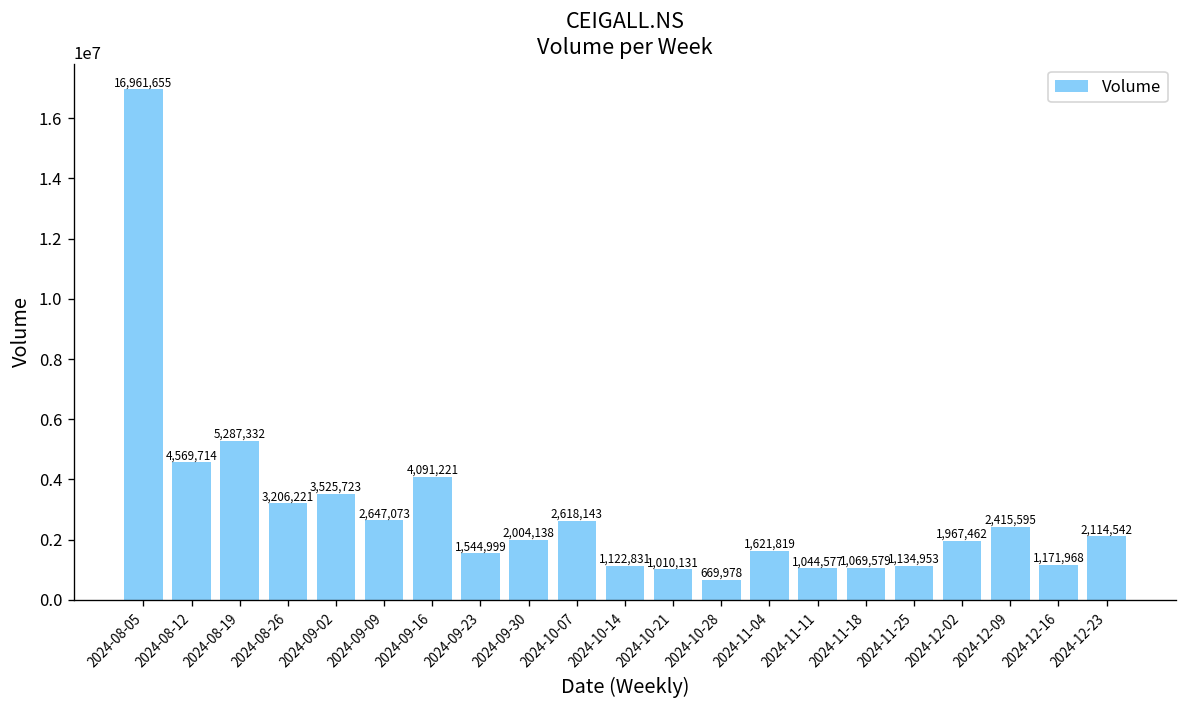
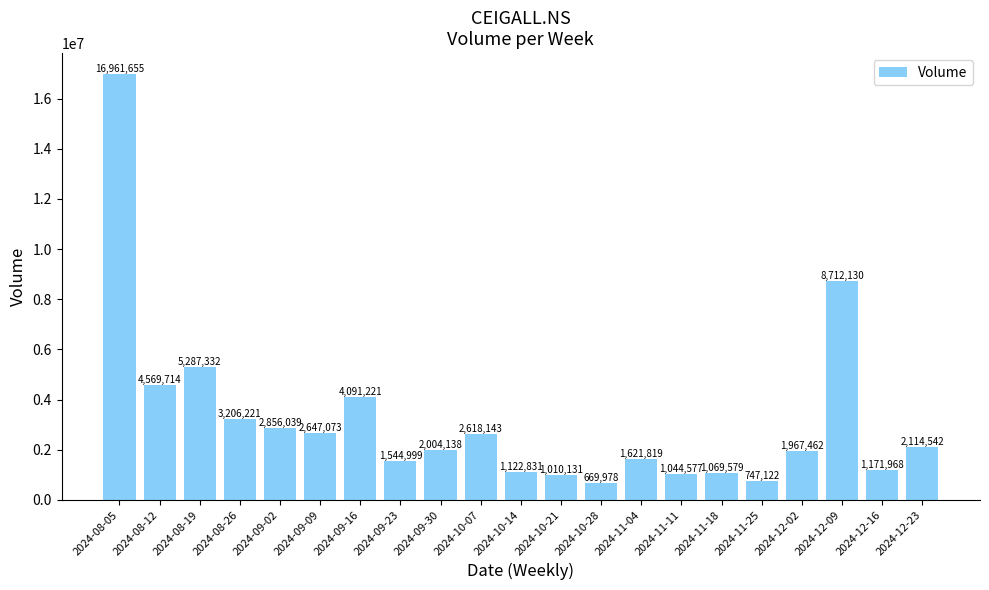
  {
    "2024-08-05": "16,961,655",
    "2024-08-12": "4,569,714",
    "2024-08-19": "5,287,332",
    "2024-08-26": "3,206,221",
-   "2024-09-02": "3,525,723",
+   "2024-09-02": "2,856,039",
    "2024-09-09": "2,647,073",
    "2024-09-16": "4,091,221",
    "2024-09-23": "1,544,999",
    "2024-09-30": "2,004,138",
    "2024-10-07": "2,618,143",
    "2024-10-14": "1,122,831",
    "2024-10-21": "1,010,131",
    "2024-10-28": "669,978",
    "2024-11-04": "1,621,819",
    "2024-11-11": "1,044,577",
    "2024-11-18": "1,069,579",
-   "2024-11-25": "1,134,953",
+   "2024-11-25": "747,122",
    "2024-12-02": "1,967,462",
-   "2024-12-09": "2,415,595",
+   "2024-12-09": "8,712,130",
    "2024-12-16": "1,171,968",
    "2024-12-23": "2,114,542"
  }
